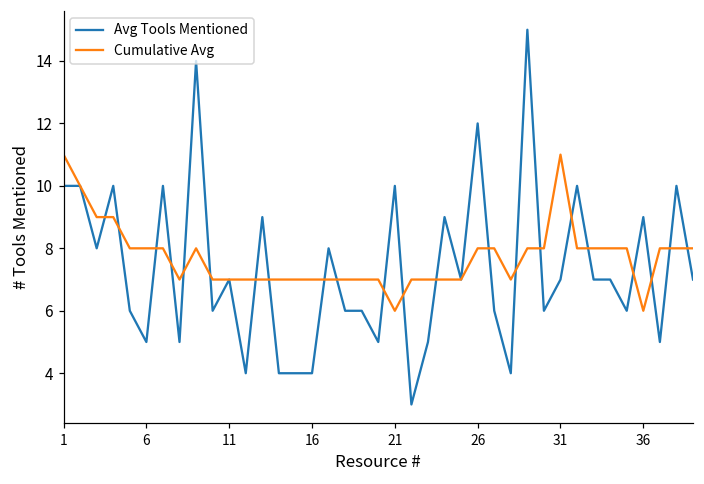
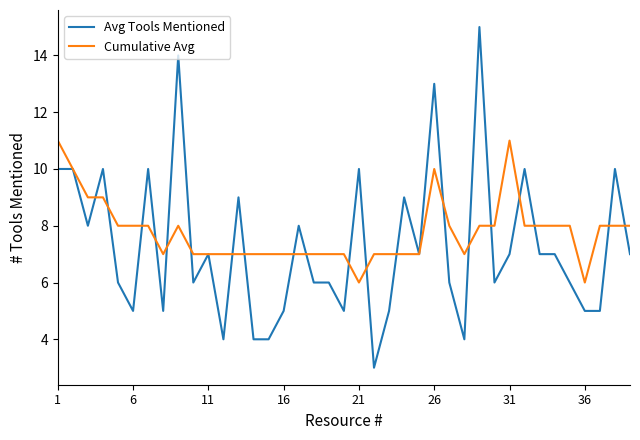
  {
    "Avg Tools Mentioned": {
      "1": 10,
      "6": 5,
-     "16": 4,
+     "16": 5,
      "21": 10,
-     "26": 12,
+     "26": 13,
      "31": 7,
-     "36": 9
+     "36": 5
    },
    "Cumulative Avg": {
      "1": 11,
      "6": 8,
      "16": 7,
      "21": 6,
-     "26": 8,
+     "26": 10,
      "31": 11,
      "36": 6
    }
  }
